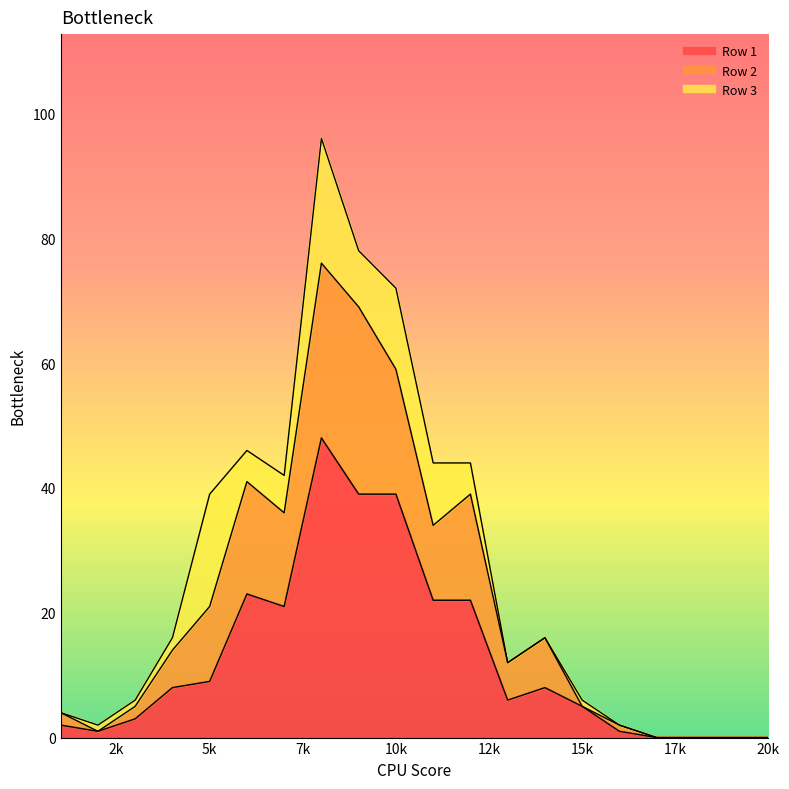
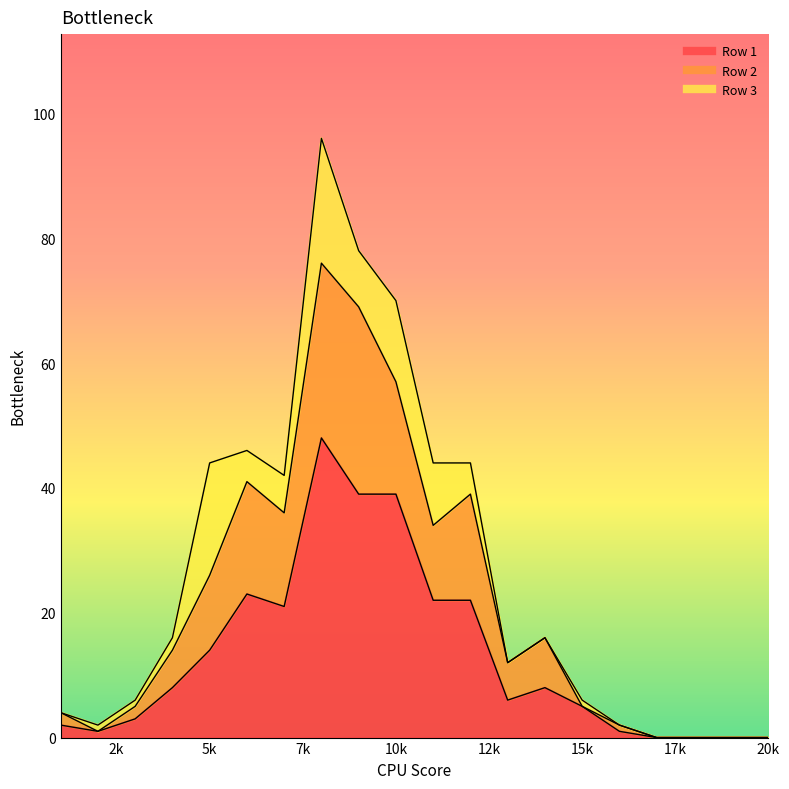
  {
    "Row 1": {
-     "5k": 9,
+     "5k": 14,
      "10k": 39
    },
    "Row 2": {
      "5k": 12,
-     "10k": 20
+     "10k": 18
    },
    "Row 3": {
      "5k": 18,
      "10k": 13,
      "15k": 1
    }
  }
